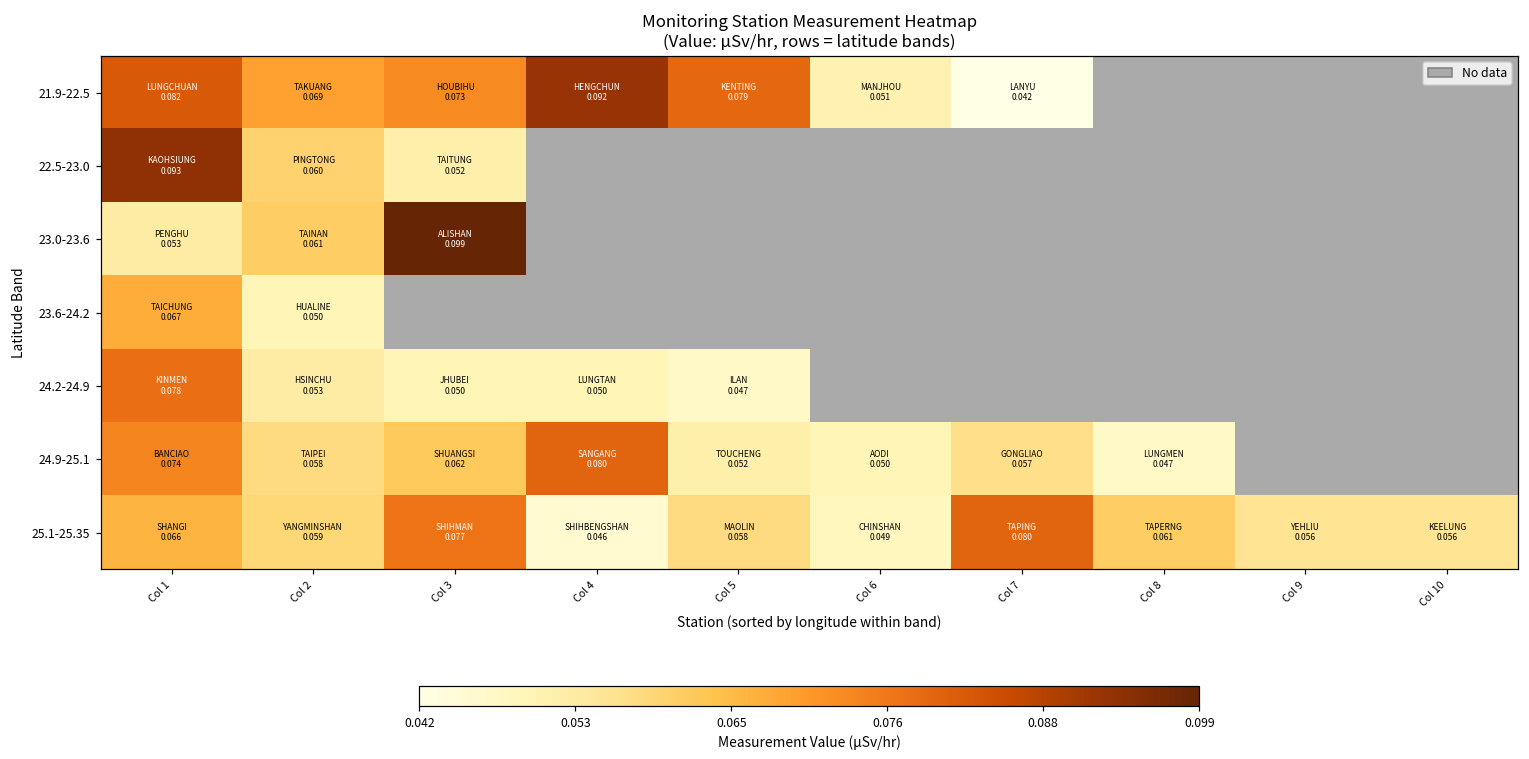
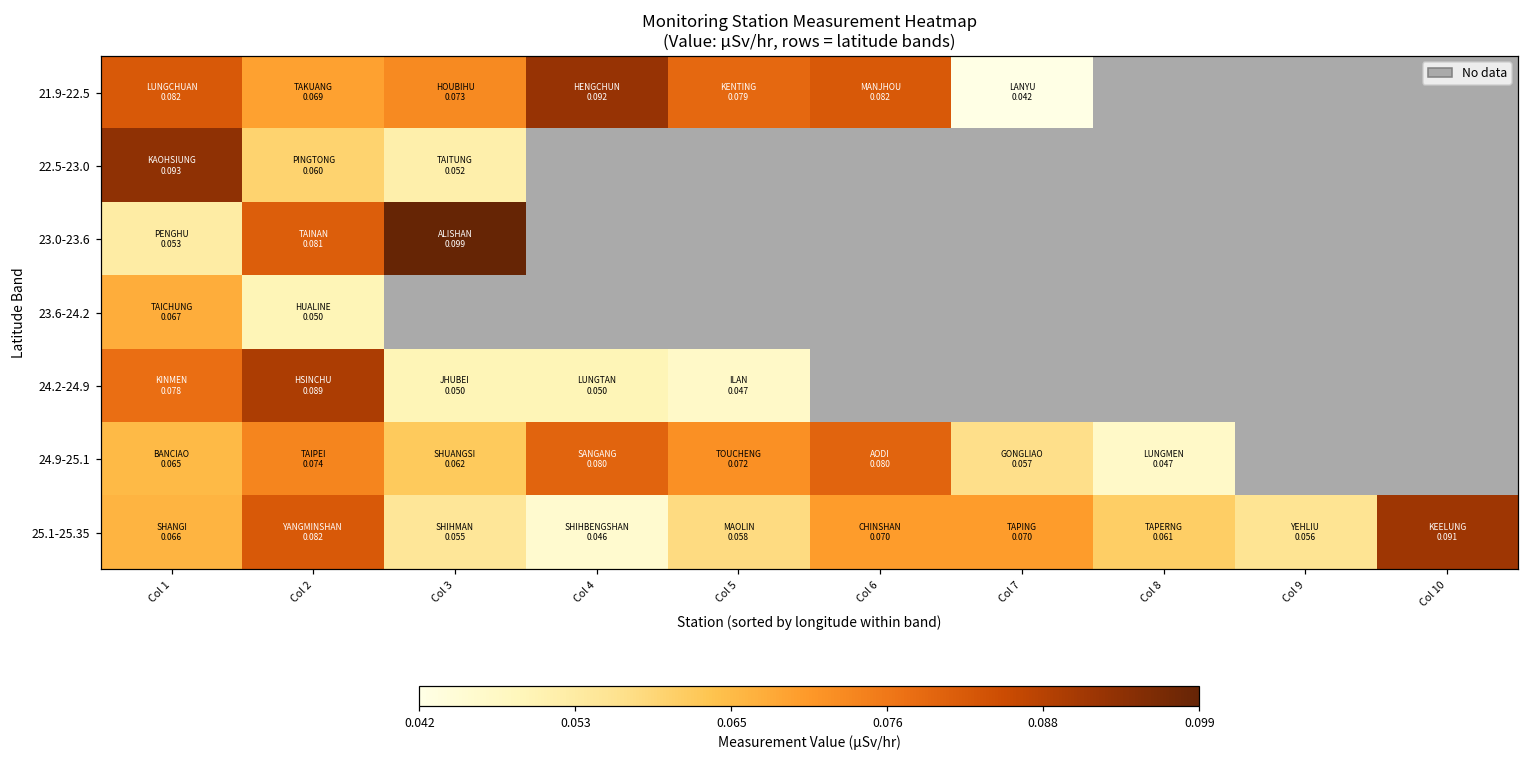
  {
    "21.9-22.5": {
      "Col 1": 0.082,
      "Col 2": 0.069,
      "Col 3": 0.073,
      "Col 4": 0.092,
      "Col 5": 0.079,
-     "Col 6": 0.051,
+     "Col 6": 0.082,
      "Col 7": 0.042
    },
    "22.5-23.0": {
      "Col 1": 0.093,
      "Col 2": 0.060,
      "Col 3": 0.052
    },
    "23.0-23.6": {
      "Col 1": 0.053,
-     "Col 2": 0.061,
+     "Col 2": 0.081,
      "Col 3": 0.099
    },
    "23.6-24.2": {
      "Col 1": 0.067,
      "Col 2": 0.050
    },
    "24.2-24.9": {
      "Col 1": 0.078,
-     "Col 2": 0.053,
+     "Col 2": 0.089,
      "Col 3": 0.050,
      "Col 4": 0.050,
      "Col 5": 0.047
    },
    "24.9-25.1": {
-     "Col 1": 0.074,
-     "Col 2": 0.058,
+     "Col 1": 0.065,
+     "Col 2": 0.074,
      "Col 3": 0.062,
      "Col 4": 0.080,
-     "Col 5": 0.052,
-     "Col 6": 0.050,
+     "Col 5": 0.072,
+     "Col 6": 0.080,
      "Col 7": 0.057,
      "Col 8": 0.047
    },
    "25.1-25.35": {
      "Col 1": 0.066,
-     "Col 2": 0.059,
-     "Col 3": 0.077,
+     "Col 2": 0.082,
+     "Col 3": 0.055,
      "Col 4": 0.046,
      "Col 5": 0.058,
-     "Col 6": 0.049,
-     "Col 7": 0.080,
+     "Col 6": 0.070,
+     "Col 7": 0.070,
      "Col 8": 0.061,
      "Col 9": 0.056,
-     "Col 10": 0.056
+     "Col 10": 0.091
    }
  }
